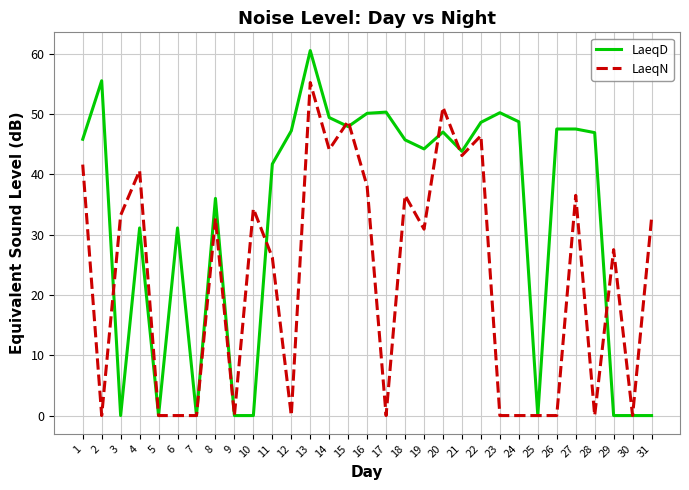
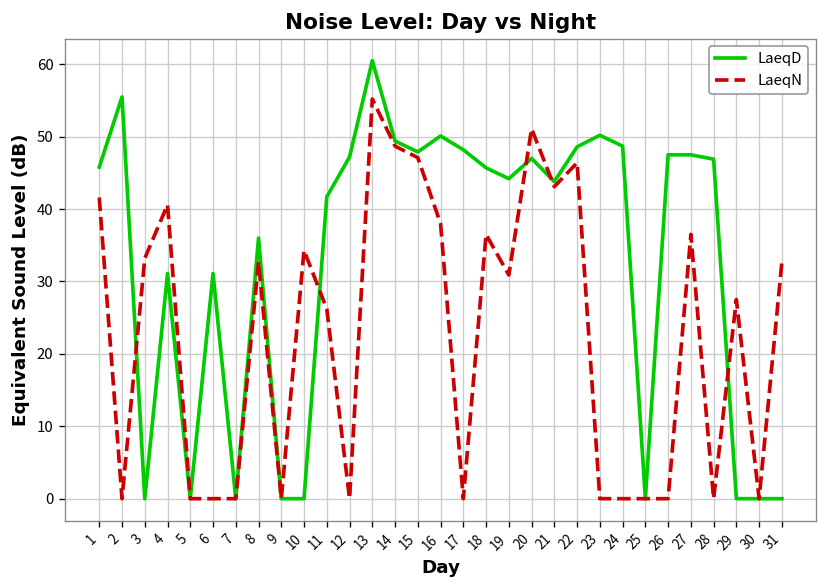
  {
    "LaeqD": {
      "1": 46,
      "2": 56,
      "3": 0,
      "4": 31,
      "6": 31,
      "8": 36,
      "10": 0,
      "11": 42,
      "12": 47,
      "13": 61,
      "14": 49,
      "15": 48,
      "16": 50,
-     "17": 50,
+     "17": 48,
      "18": 46,
      "19": 44,
      "20": 47,
      "21": 44,
      "22": 49,
      "23": 50,
      "24": 49,
      "26": 48,
      "27": 48,
      "28": 47,
      "29": 0,
      "31": 0
    },
    "LaeqN": {
      "1": 42,
      "2": 0,
      "3": 33,
      "4": 41,
      "6": 0,
      "8": 33,
      "10": 34,
      "11": 26,
      "12": 0,
      "13": 55,
-     "14": 44,
-     "15": 49,
+     "14": 49,
+     "15": 47,
      "16": 38,
      "17": 0,
      "18": 37,
      "19": 31,
      "20": 51,
      "21": 43,
      "22": 46,
      "23": 0,
      "24": 0,
      "26": 0,
      "27": 37,
      "28": 0,
      "29": 28,
      "31": 33
    }
  }
